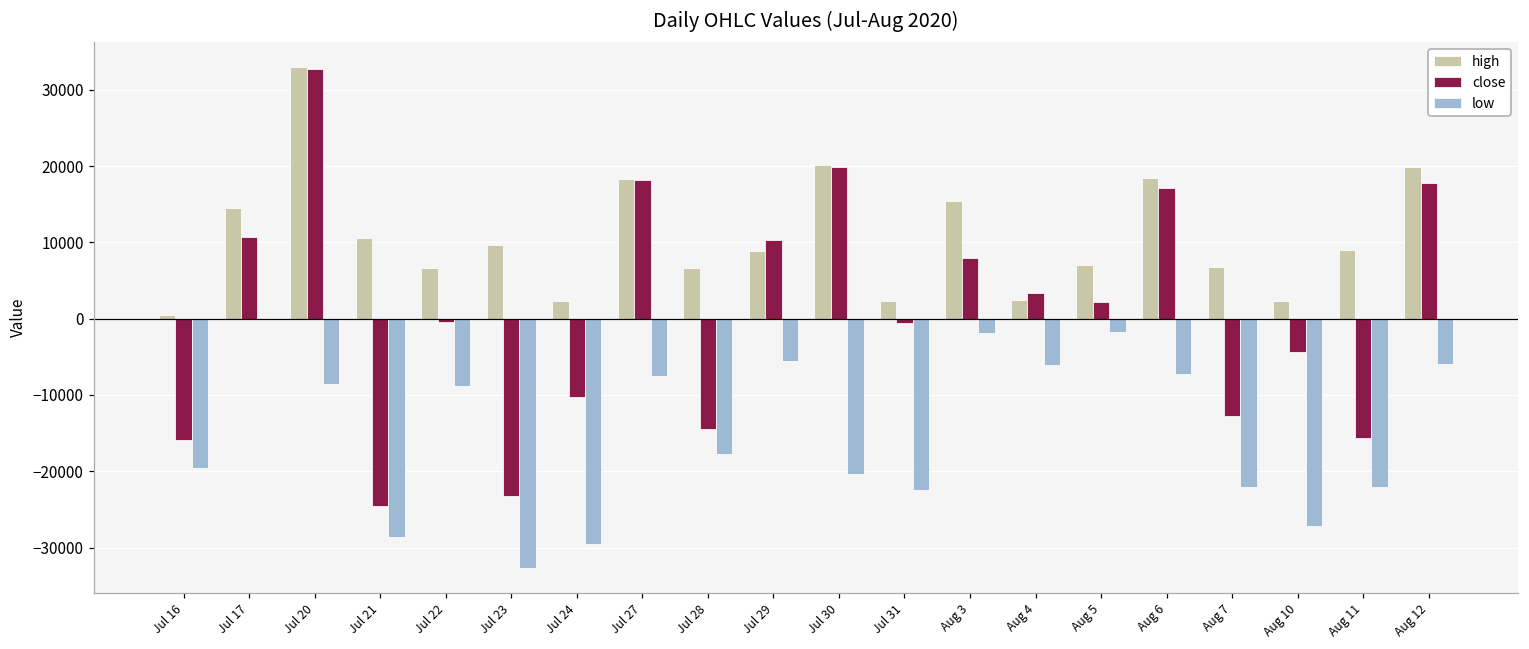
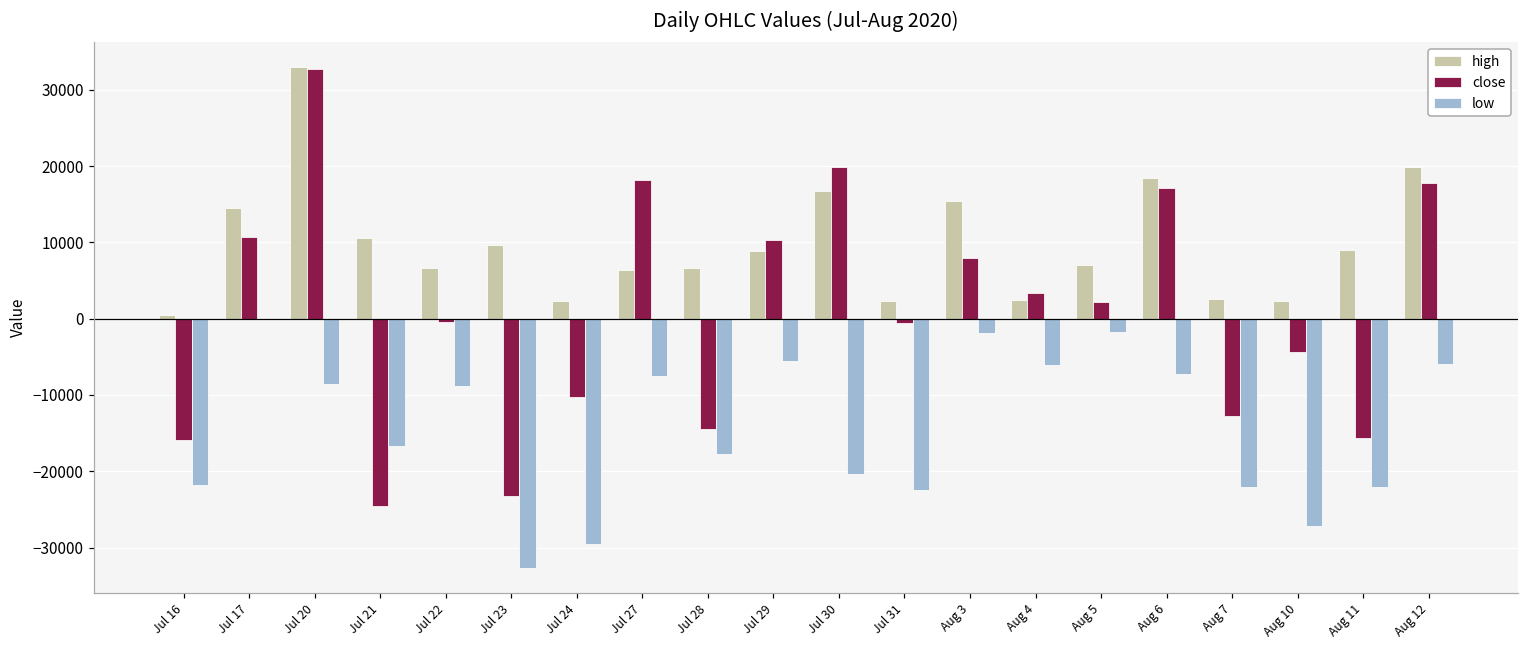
  {
    "high": {
      "Jul 16": 0,
      "Jul 17": 14000,
      "Jul 20": 33000,
      "Jul 21": 11000,
      "Jul 22": 7000,
      "Jul 23": 10000,
      "Jul 24": 2000,
-     "Jul 27": 18000,
+     "Jul 27": 6000,
      "Jul 28": 7000,
      "Jul 29": 9000,
-     "Jul 30": 20000,
+     "Jul 30": 17000,
      "Jul 31": 2000,
      "Aug 3": 15000,
      "Aug 4": 2000,
      "Aug 5": 7000,
      "Aug 6": 18000,
-     "Aug 7": 7000,
+     "Aug 7": 3000,
      "Aug 10": 2000,
      "Aug 11": 9000,
      "Aug 12": 20000
    },
    "close": {
      "Jul 16": -16000,
      "Jul 17": 11000,
      "Jul 20": 33000,
      "Jul 21": -25000,
      "Jul 22": 0,
      "Jul 23": -23000,
      "Jul 24": -10000,
      "Jul 27": 18000,
      "Jul 28": -14000,
      "Jul 29": 10000,
      "Jul 30": 20000,
      "Jul 31": -1000,
      "Aug 3": 8000,
      "Aug 4": 3000,
      "Aug 5": 2000,
      "Aug 6": 17000,
      "Aug 7": -13000,
      "Aug 10": -4000,
      "Aug 11": -16000,
      "Aug 12": 18000
    },
    "low": {
-     "Jul 16": -20000,
+     "Jul 16": -22000,
      "Jul 17": 0,
      "Jul 20": -9000,
-     "Jul 21": -29000,
+     "Jul 21": -17000,
      "Jul 22": -9000,
      "Jul 23": -33000,
      "Jul 24": -30000,
      "Jul 27": -7000,
      "Jul 28": -18000,
      "Jul 29": -6000,
      "Jul 30": -20000,
      "Jul 31": -22000,
      "Aug 3": -2000,
      "Aug 4": -6000,
      "Aug 5": -2000,
      "Aug 6": -7000,
      "Aug 7": -22000,
      "Aug 10": -27000,
      "Aug 11": -22000,
      "Aug 12": -6000
    }
  }
